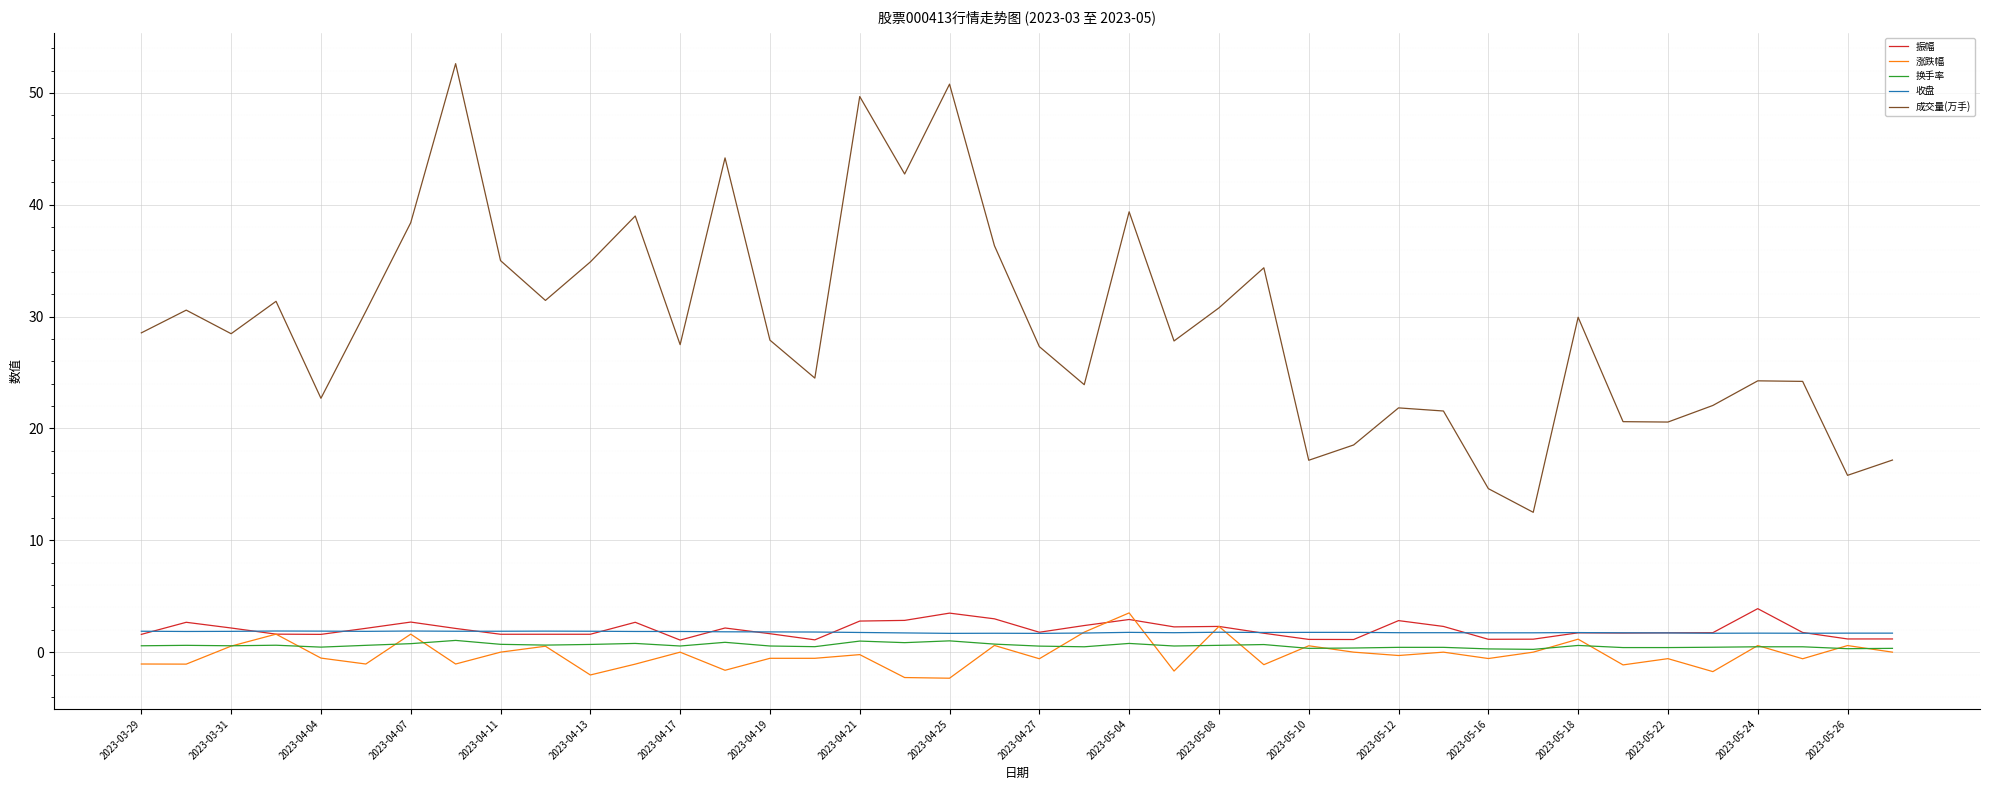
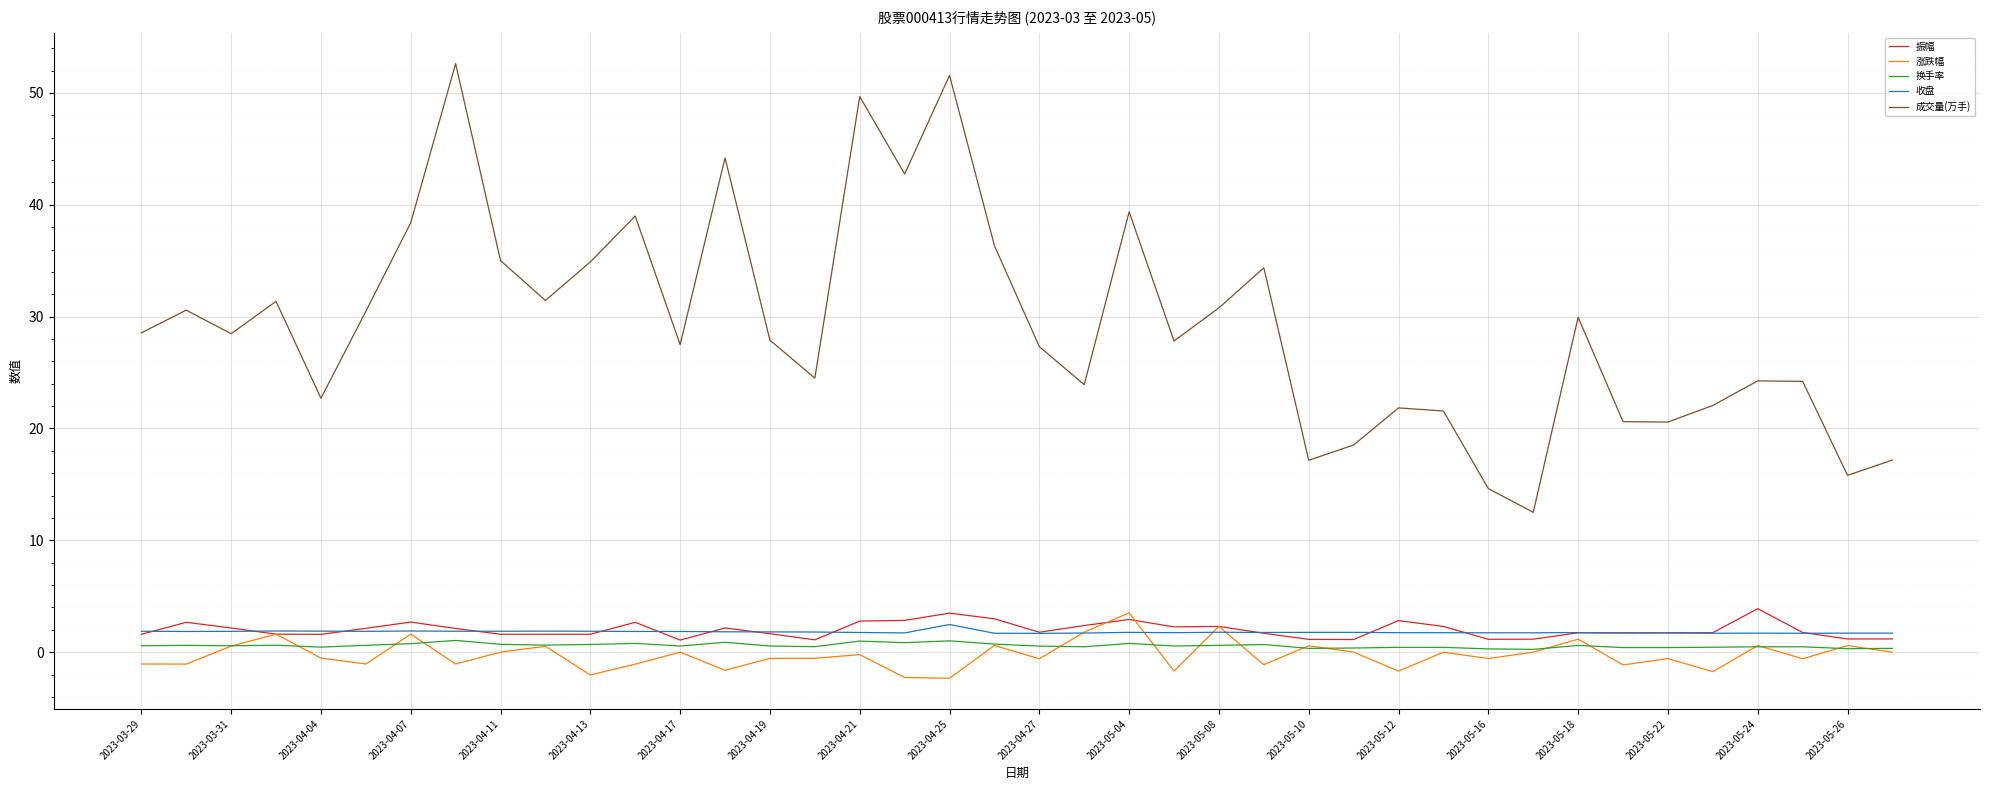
  {
    "振幅": {
      "2023-03-29": 1.6,
      "2023-03-31": 2.2,
      "2023-04-04": 1.6,
      "2023-04-07": 2.7,
      "2023-04-11": 1.6,
      "2023-04-13": 1.6,
      "2023-04-17": 1.1,
      "2023-04-21": 2.8,
      "2023-04-25": 3.5,
      "2023-05-04": 2.9,
      "2023-05-10": 1.1,
      "2023-05-12": 2.8,
      "2023-05-16": 1.2,
      "2023-05-24": 3.9,
      "2023-05-26": 1.2
    },
    "涨跌幅": {
      "2023-03-29": -1.1,
      "2023-04-04": -0.5,
      "2023-04-07": 1.6,
      "2023-04-11": 0.0,
      "2023-04-13": -2.0,
      "2023-04-17": 0.0,
      "2023-04-19": -0.6,
      "2023-04-21": -0.2,
      "2023-04-25": -2.3,
      "2023-04-27": -0.6,
      "2023-05-04": 3.5,
      "2023-05-10": 0.6,
-     "2023-05-12": -0.3,
+     "2023-05-12": -1.7,
      "2023-05-16": -0.6,
      "2023-05-18": 1.2,
      "2023-05-22": -0.6,
      "2023-05-26": 0.6
    },
    "换手率": {
      "2023-03-29": 0.6,
      "2023-04-04": 0.5,
      "2023-04-07": 0.8,
      "2023-04-11": 0.7,
      "2023-04-13": 0.7,
      "2023-04-17": 0.6,
      "2023-04-19": 0.6,
      "2023-04-21": 1.0,
      "2023-04-25": 1.0,
      "2023-04-27": 0.5,
      "2023-05-04": 0.8,
      "2023-05-08": 0.6,
      "2023-05-10": 0.3,
      "2023-05-12": 0.4,
      "2023-05-16": 0.3,
      "2023-05-18": 0.6,
      "2023-05-22": 0.4,
      "2023-05-26": 0.3
    },
    "收盘": {
      "2023-03-29": 1.9,
      "2023-03-31": 1.9,
      "2023-04-04": 1.9,
      "2023-04-07": 1.9,
      "2023-04-11": 1.9,
      "2023-04-13": 1.9,
      "2023-04-17": 1.9,
      "2023-04-21": 1.8,
-     "2023-04-25": 1.7,
+     "2023-04-25": 2.5,
      "2023-05-04": 1.8,
      "2023-05-08": 1.8,
      "2023-05-10": 1.8,
      "2023-05-12": 1.7,
      "2023-05-16": 1.7,
      "2023-05-24": 1.7,
      "2023-05-26": 1.7
    },
    "成交量(万手)": {
      "2023-03-29": 28.5,
      "2023-03-31": 28.5,
      "2023-04-04": 22.7,
      "2023-04-07": 38.4,
      "2023-04-11": 35.0,
      "2023-04-13": 34.9,
      "2023-04-17": 27.5,
      "2023-04-19": 27.9,
      "2023-04-21": 49.7,
-     "2023-04-25": 50.8,
+     "2023-04-25": 51.6,
      "2023-04-27": 27.3,
      "2023-05-04": 39.4,
      "2023-05-08": 30.8,
      "2023-05-10": 17.2,
      "2023-05-12": 21.8,
      "2023-05-16": 14.6,
      "2023-05-18": 29.9,
      "2023-05-22": 20.6,
      "2023-05-24": 24.3,
      "2023-05-26": 15.8
    }
  }
